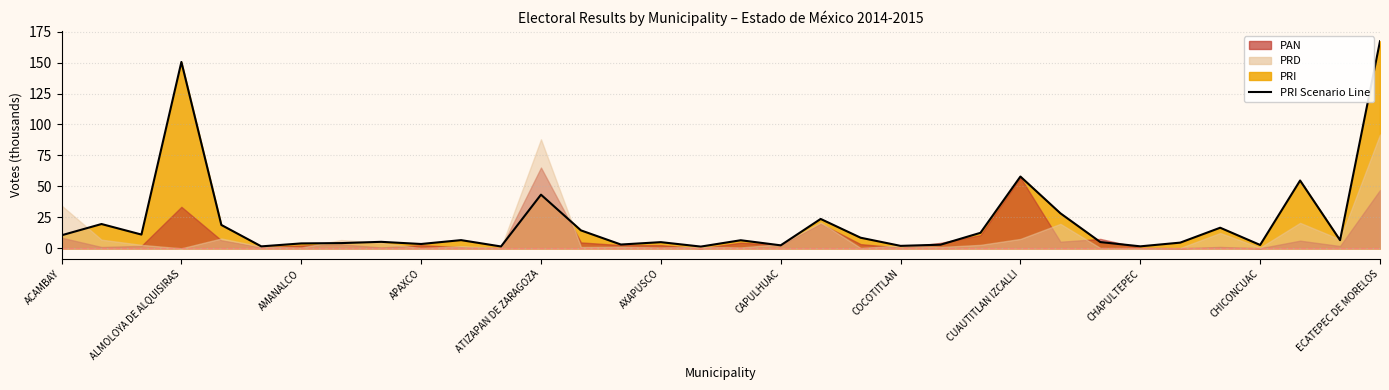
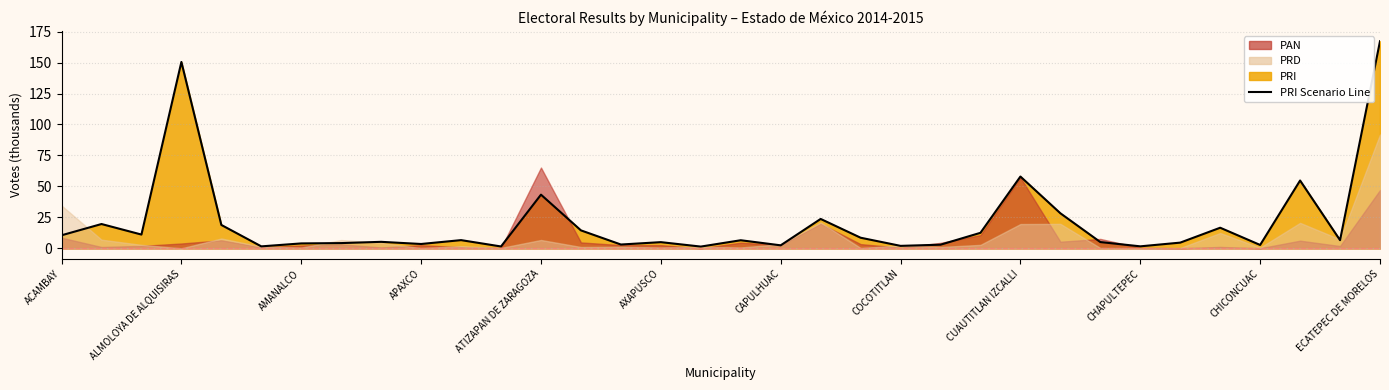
  {
    "PRI": {
      "ALMOLOYA DE ALQUISIRAS": 150,
      "ATIZAPAN DE ZARAGOZA": 43,
      "AXAPUSCO": 5,
      "CHICONCUAC": 3,
      "ECATEPEC DE MORELOS": 167
    },
    "PAN": {
-     "ALMOLOYA DE ALQUISIRAS": 34,
+     "ALMOLOYA DE ALQUISIRAS": 4,
      "ATIZAPAN DE ZARAGOZA": 65,
      "ECATEPEC DE MORELOS": 47
    },
    "PRD": {
      "ACAMBAY": 35,
-     "ATIZAPAN DE ZARAGOZA": 88,
-     "CUAUTITLAN IZCALLI": 8,
+     "ATIZAPAN DE ZARAGOZA": 7,
+     "CUAUTITLAN IZCALLI": 20,
      "ECATEPEC DE MORELOS": 92
    }
  }
